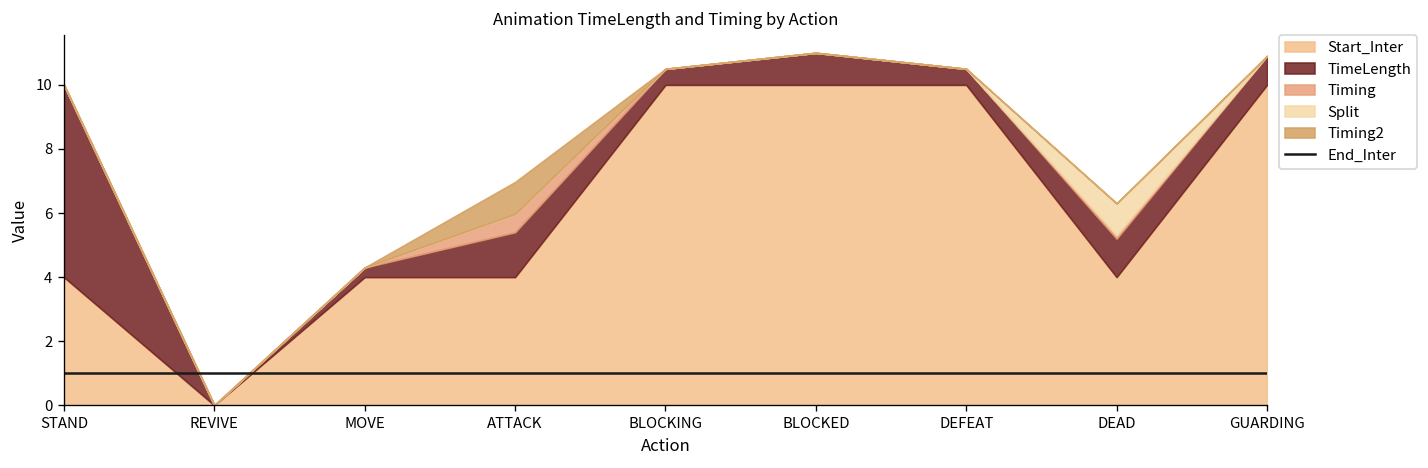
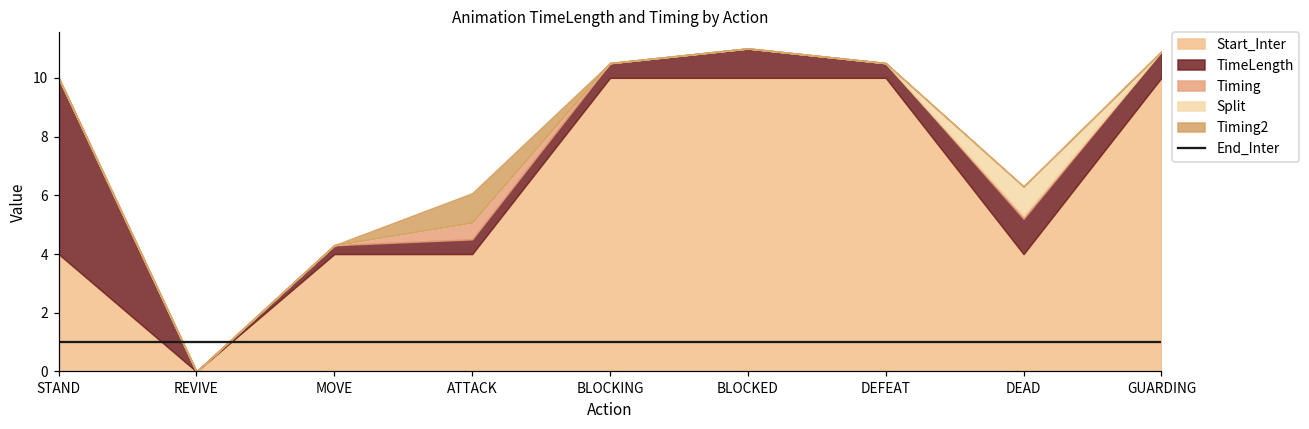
  {
    "End_Inter": {
      "STAND": 1.0,
      "REVIVE": 1.0,
      "MOVE": 1.0,
      "ATTACK": 1.0,
      "BLOCKING": 1.0,
      "BLOCKED": 1.0,
      "DEFEAT": 1.0,
      "DEAD": 1.0,
      "GUARDING": 1.0
    },
    "TimeLength": {
-     "ATTACK": 1.4,
+     "ATTACK": 0.5,
      "DEAD": 1.2
    }
  }
